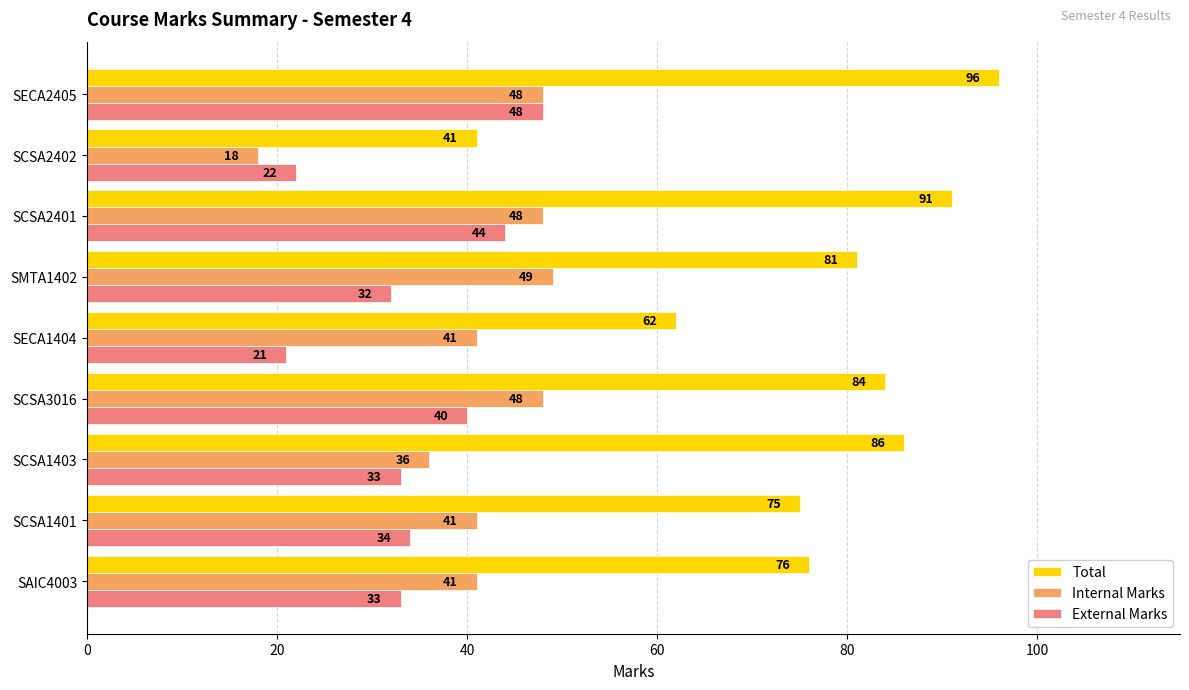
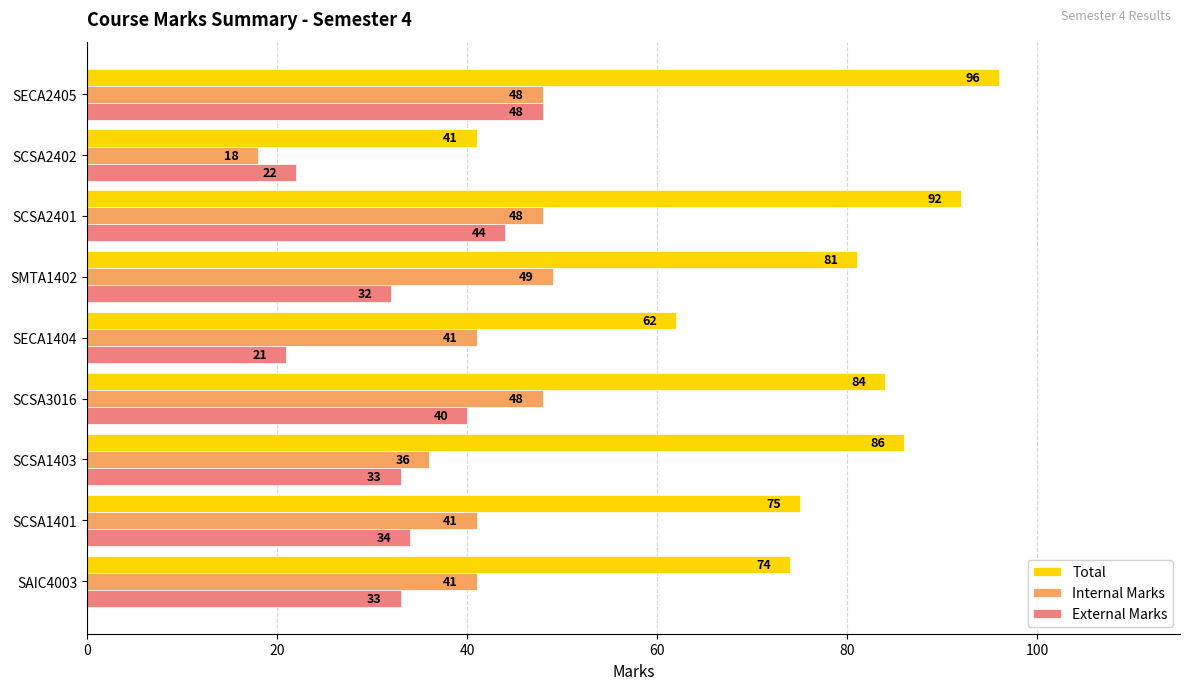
  {
    "Total": {
      "SECA2405": 96,
      "SCSA2402": 41,
-     "SCSA2401": 91,
+     "SCSA2401": 92,
      "SMTA1402": 81,
      "SECA1404": 62,
      "SCSA3016": 84,
      "SCSA1403": 86,
      "SCSA1401": 75,
-     "SAIC4003": 76
+     "SAIC4003": 74
    }
  }
